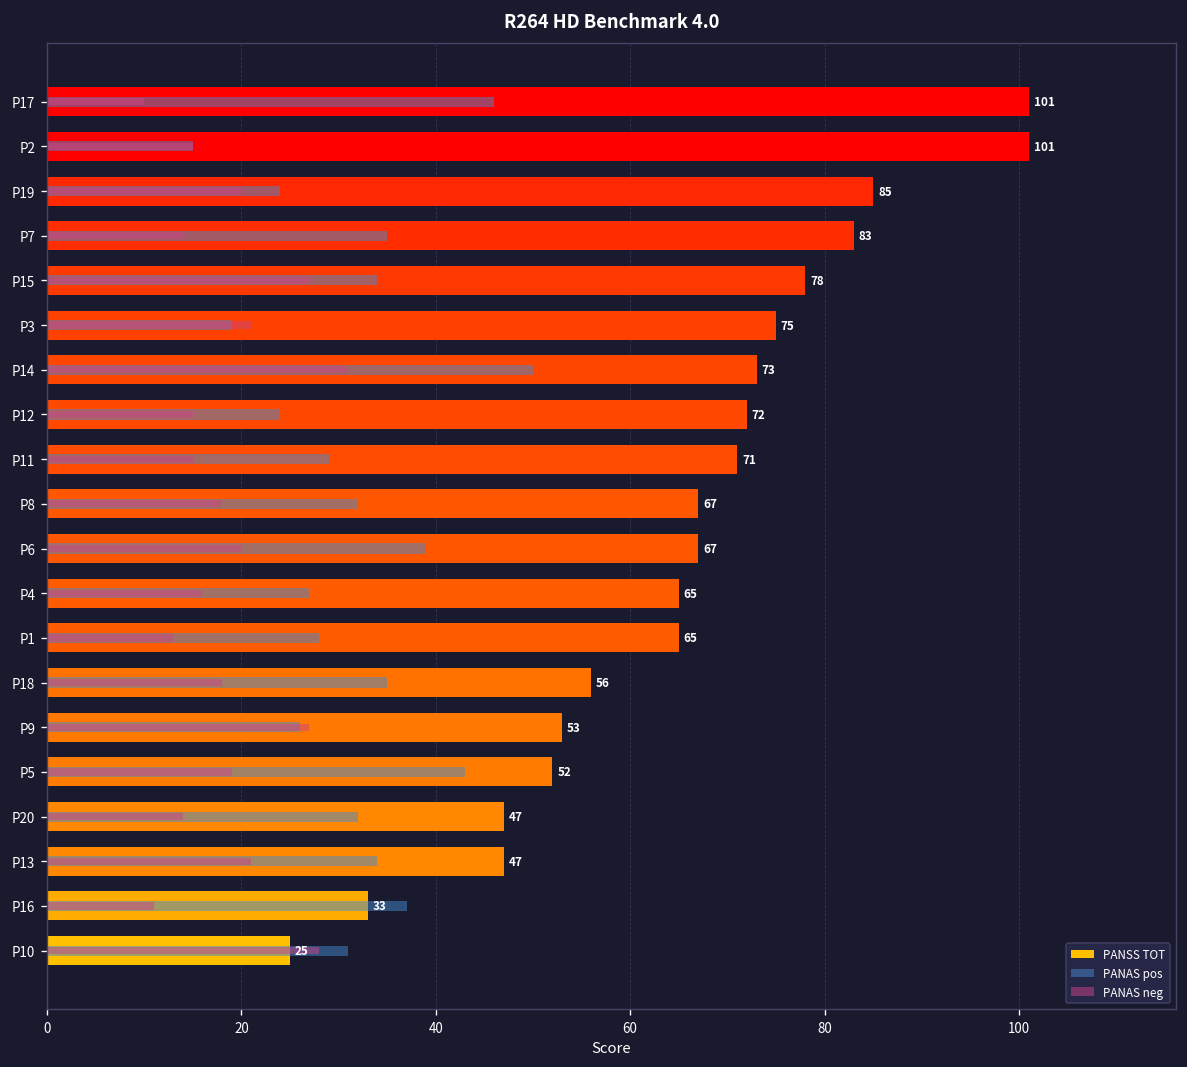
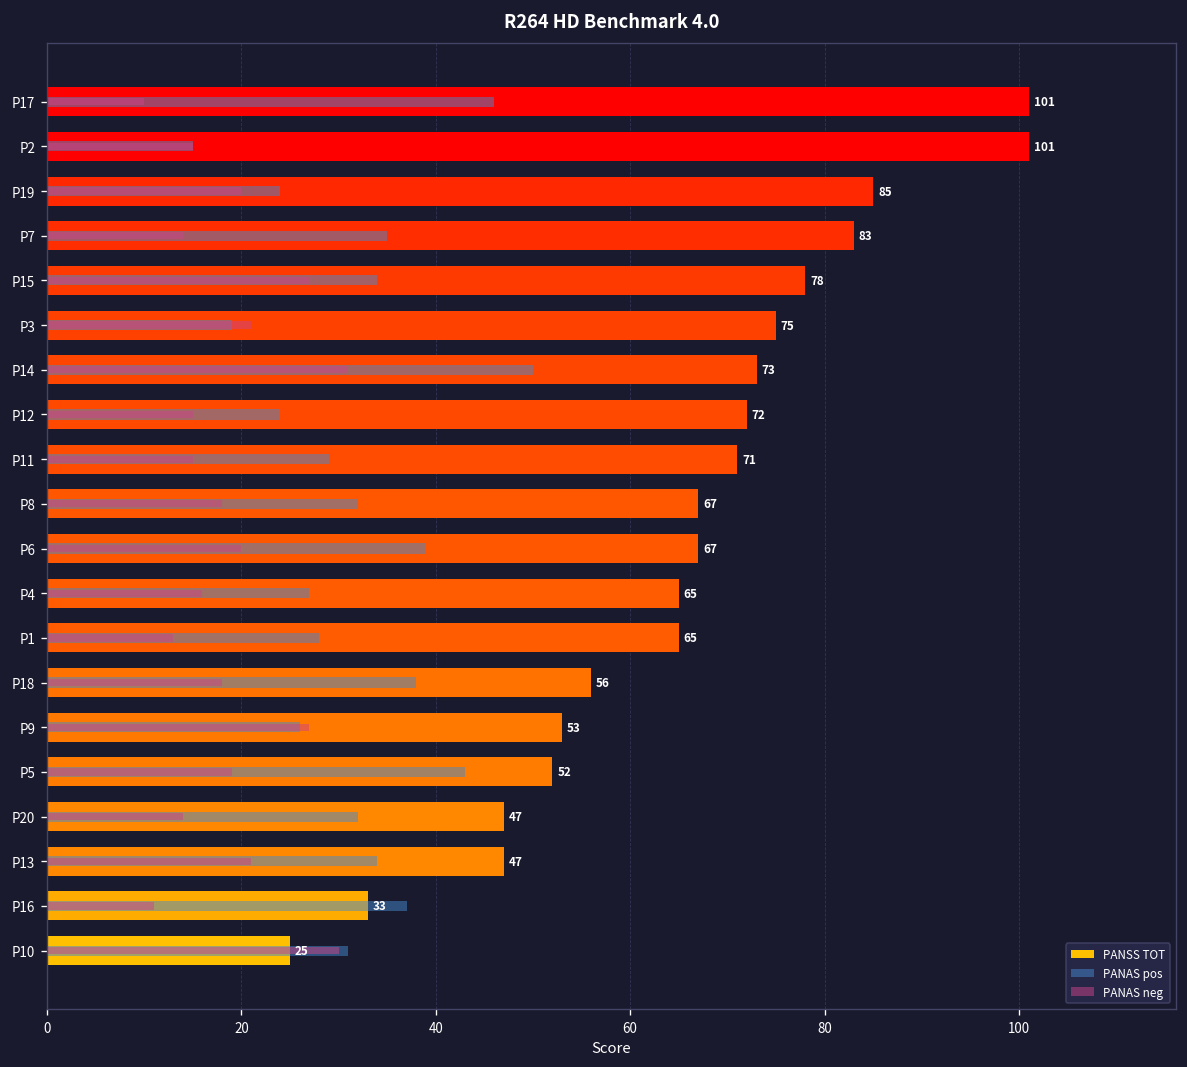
  {
    "PANSS TOT": {
      "P17": 101,
      "P2": 101,
      "P19": 85,
      "P7": 83,
      "P15": 78,
      "P3": 75,
      "P14": 73,
      "P12": 72,
      "P11": 71,
      "P8": 67,
      "P6": 67,
      "P4": 65,
      "P1": 65,
      "P18": 56,
      "P9": 53,
      "P5": 52,
      "P20": 47,
      "P13": 47
    },
    "PANAS pos": {
-     "P18": 35,
+     "P18": 38,
      "P10": 31
    },
    "PANAS neg": {
-     "P10": 28
+     "P10": 30
    }
  }
